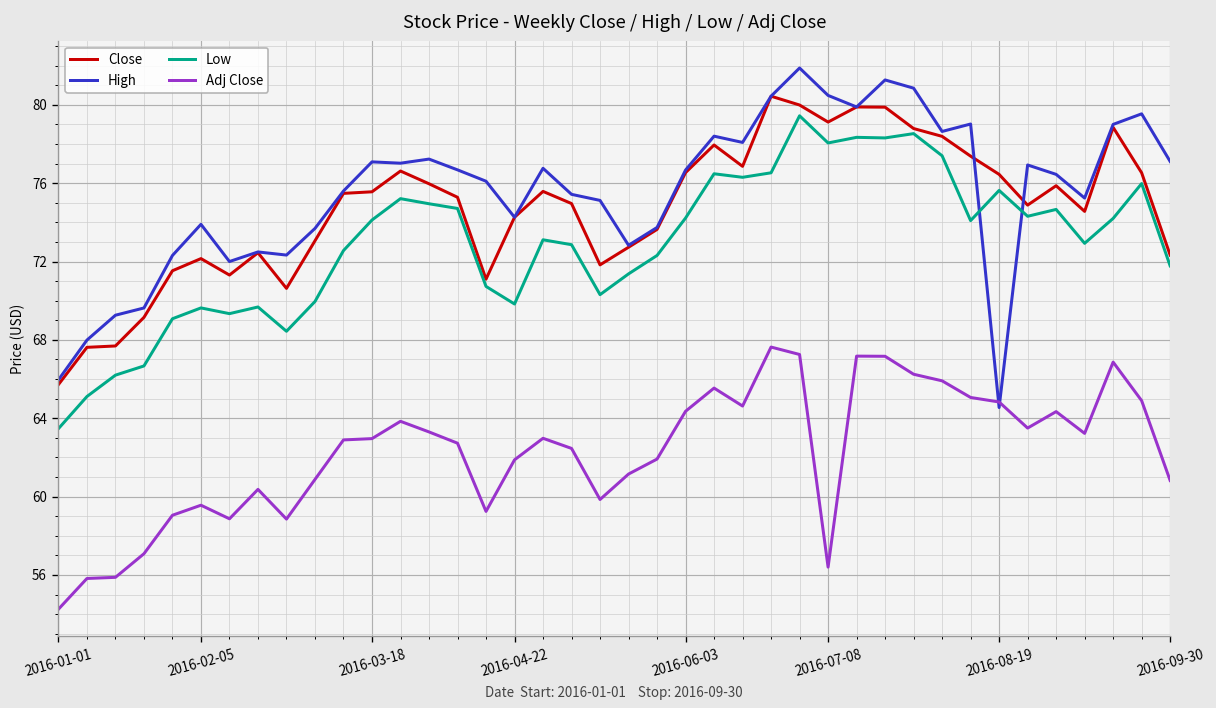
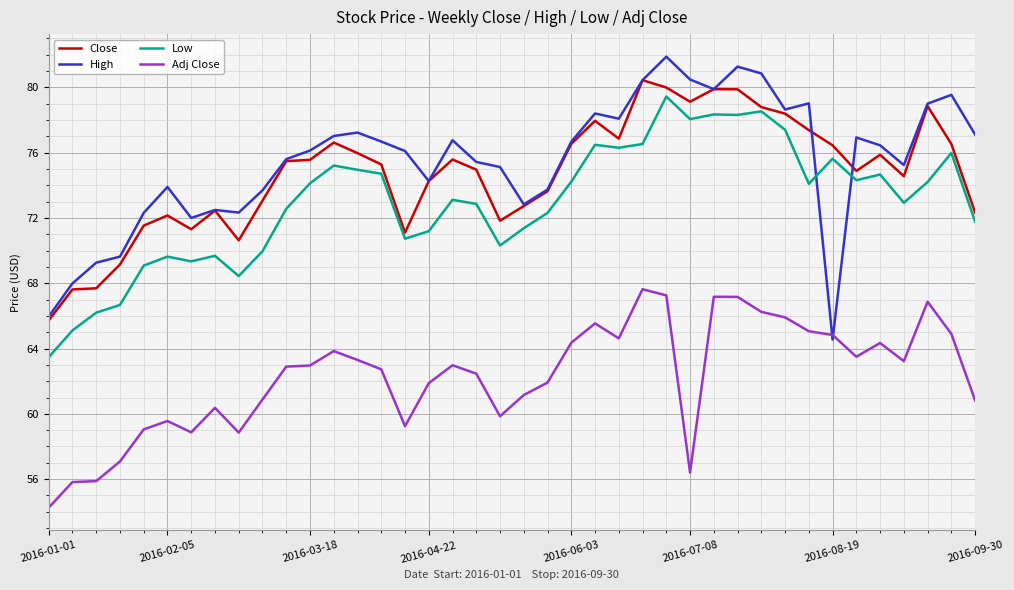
  {
    "Close": {
      "2016-01-01": 65.7,
      "2016-02-05": 72.2,
      "2016-03-18": 75.6,
      "2016-07-08": 79.1,
      "2016-08-19": 76.4,
      "2016-09-30": 72.3
    },
    "High": {
      "2016-01-01": 66.0,
      "2016-02-05": 73.9,
-     "2016-03-18": 77.1,
+     "2016-03-18": 76.1,
      "2016-07-08": 80.5,
      "2016-08-19": 64.5,
      "2016-09-30": 77.1
    },
    "Low": {
      "2016-01-01": 63.5,
      "2016-02-05": 69.6,
      "2016-03-18": 74.1,
-     "2016-04-22": 69.8,
+     "2016-04-22": 71.2,
      "2016-06-03": 74.2,
      "2016-07-08": 78.1,
      "2016-08-19": 75.6,
      "2016-09-30": 71.8
    },
    "Adj Close": {
      "2016-01-01": 54.3,
      "2016-02-05": 59.6,
      "2016-03-18": 63.0,
      "2016-04-22": 61.9,
      "2016-06-03": 64.4,
      "2016-07-08": 56.4,
      "2016-08-19": 64.8,
      "2016-09-30": 60.8
    }
  }
